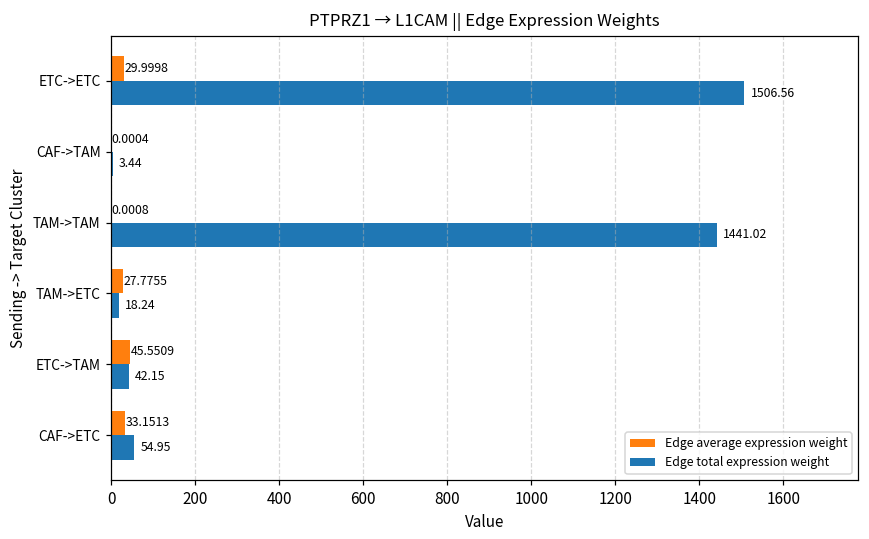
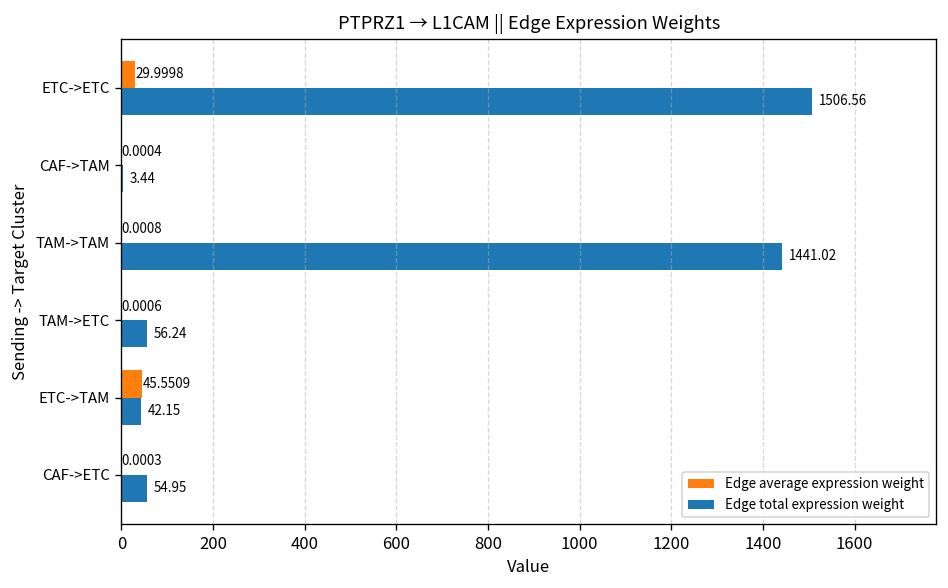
  {
    "Edge average expression weight": {
      "ETC->ETC": 29.9998,
      "CAF->TAM": 0.0004,
      "TAM->TAM": 0.0008,
-     "TAM->ETC": 27.7755,
+     "TAM->ETC": 0.0006,
      "ETC->TAM": 45.5509,
-     "CAF->ETC": 33.1513
+     "CAF->ETC": 0.0003
    },
    "Edge total expression weight": {
      "ETC->ETC": 1506.56,
      "CAF->TAM": 3.44,
      "TAM->TAM": 1441.02,
-     "TAM->ETC": 18.24,
+     "TAM->ETC": 56.24,
      "ETC->TAM": 42.15,
      "CAF->ETC": 54.95
    }
  }
